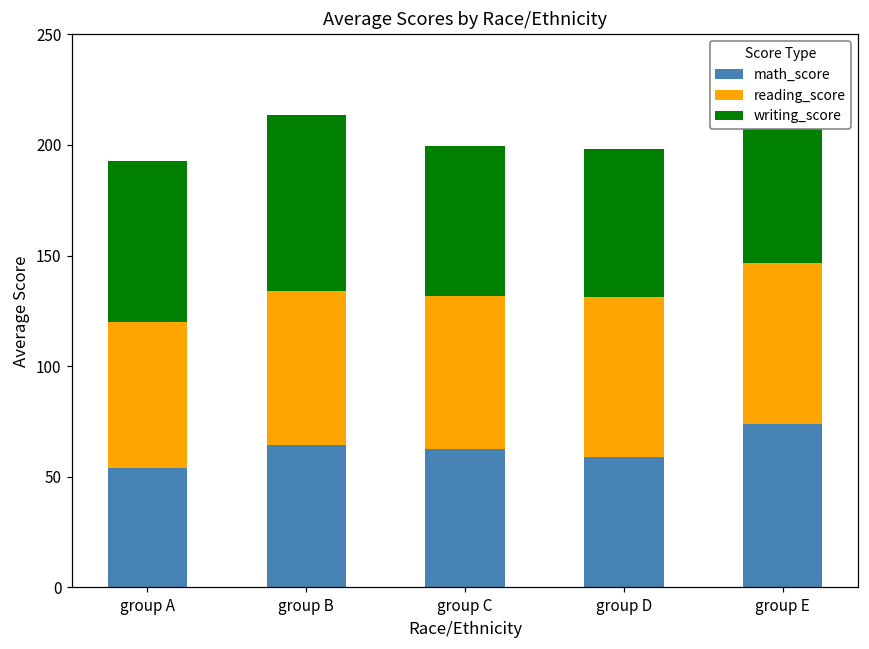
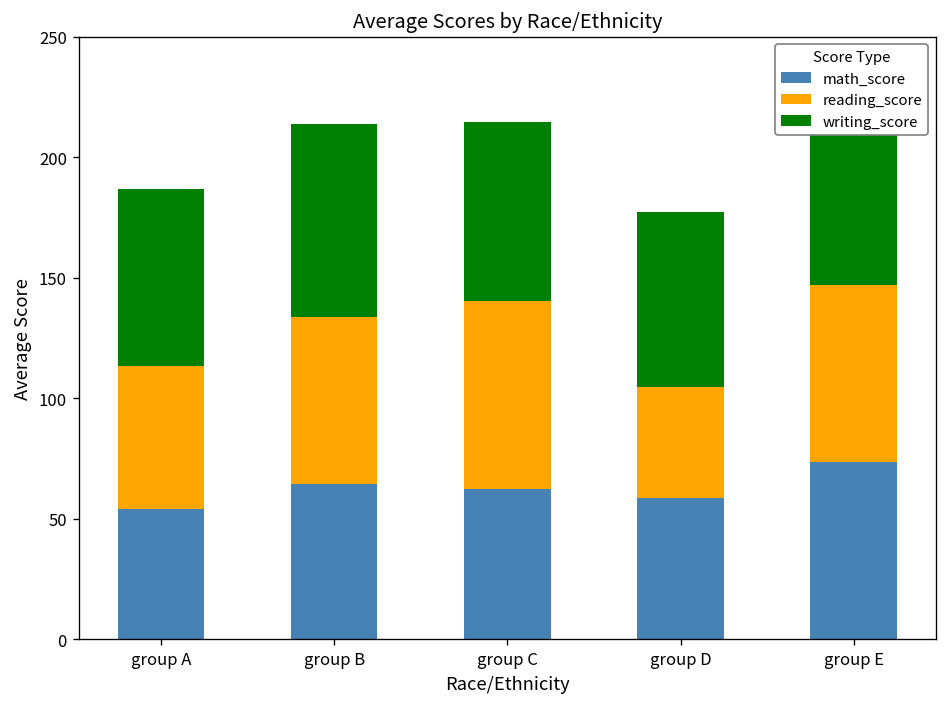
  {
    "math_score": {
      "group A": 54,
      "group B": 65,
      "group C": 62,
      "group D": 59,
      "group E": 74
    },
    "reading_score": {
-     "group A": 66,
+     "group A": 60,
      "group B": 69,
-     "group C": 69,
-     "group D": 73,
+     "group C": 78,
+     "group D": 46,
      "group E": 73
    },
    "writing_score": {
      "group A": 73,
      "group B": 80,
-     "group C": 68,
-     "group D": 67
+     "group C": 74,
+     "group D": 73
    }
  }
